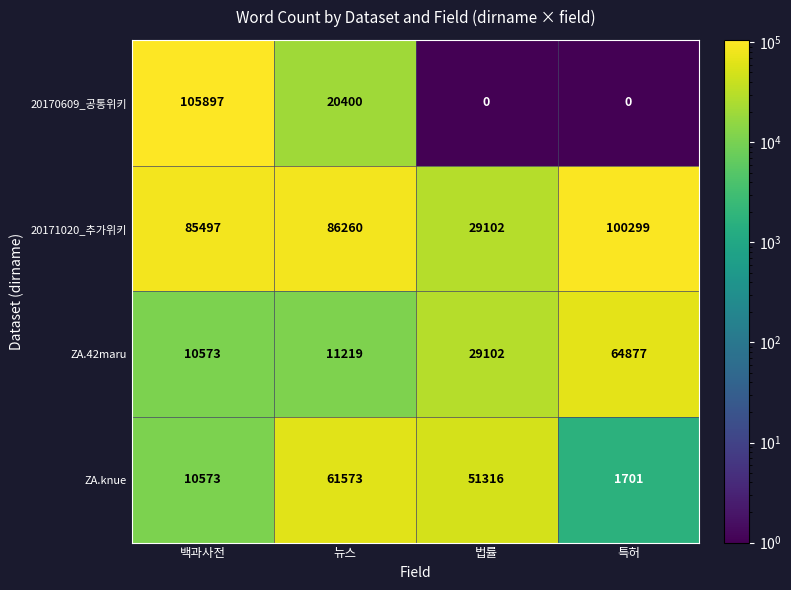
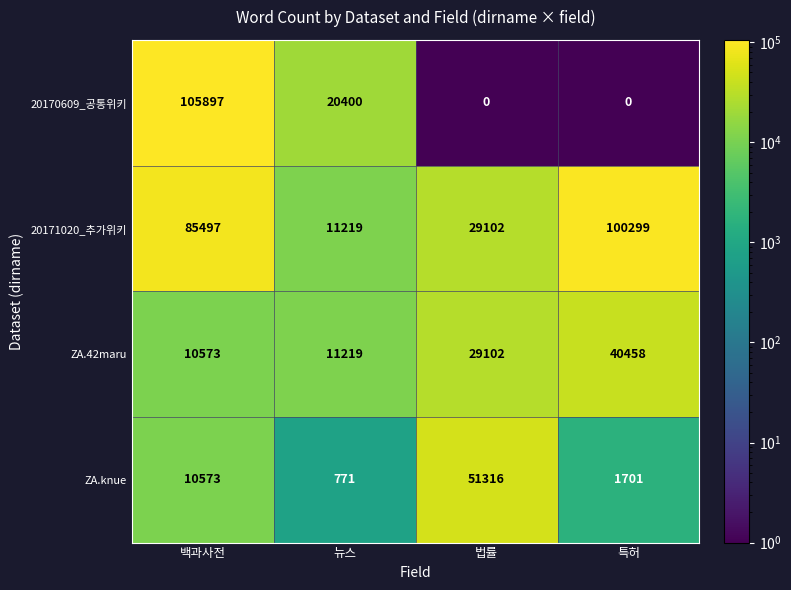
  {
    "20170609_공통위키": {
      "백과사전": 105897,
      "뉴스": 20400,
      "법률": 0,
      "특허": 0
    },
    "20171020_추가위키": {
      "백과사전": 85497,
-     "뉴스": 86260,
+     "뉴스": 11219,
      "법률": 29102,
      "특허": 100299
    },
    "ZA.42maru": {
      "백과사전": 10573,
      "뉴스": 11219,
      "법률": 29102,
-     "특허": 64877
+     "특허": 40458
    },
    "ZA.knue": {
      "백과사전": 10573,
-     "뉴스": 61573,
+     "뉴스": 771,
      "법률": 51316,
      "특허": 1701
    }
  }
